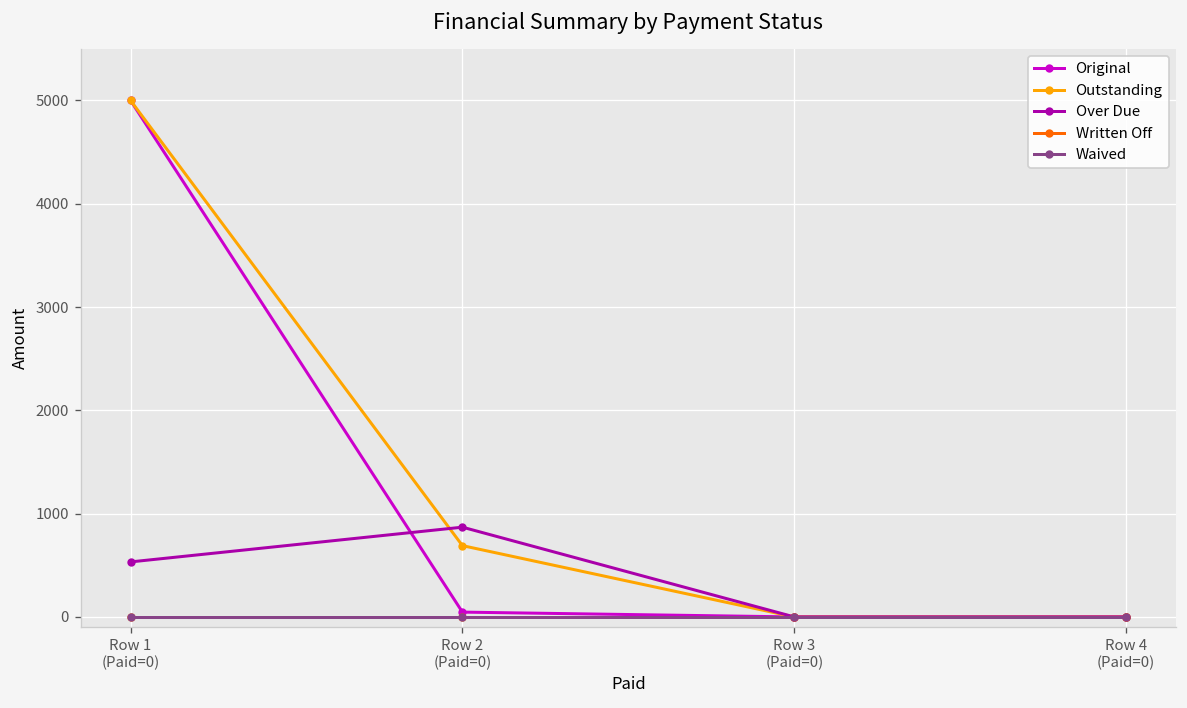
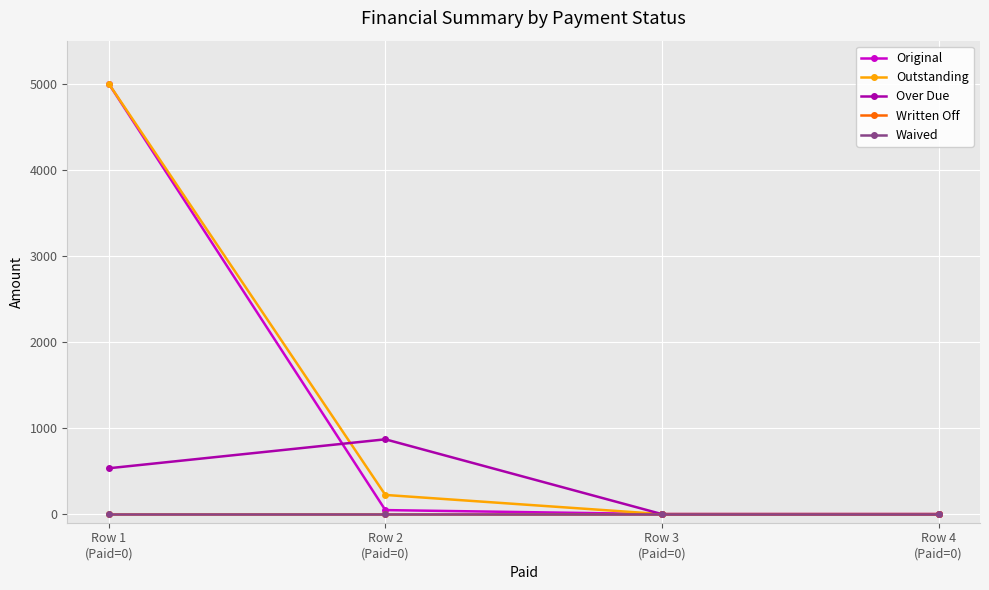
  {
    "Outstanding": {
-     "Row 2 (Paid=0)": 700
+     "Row 2 (Paid=0)": 200
    },
    "Waived": {
      "Row 1 (Paid=0)": 0,
      "Row 2 (Paid=0)": 0
    }
  }
